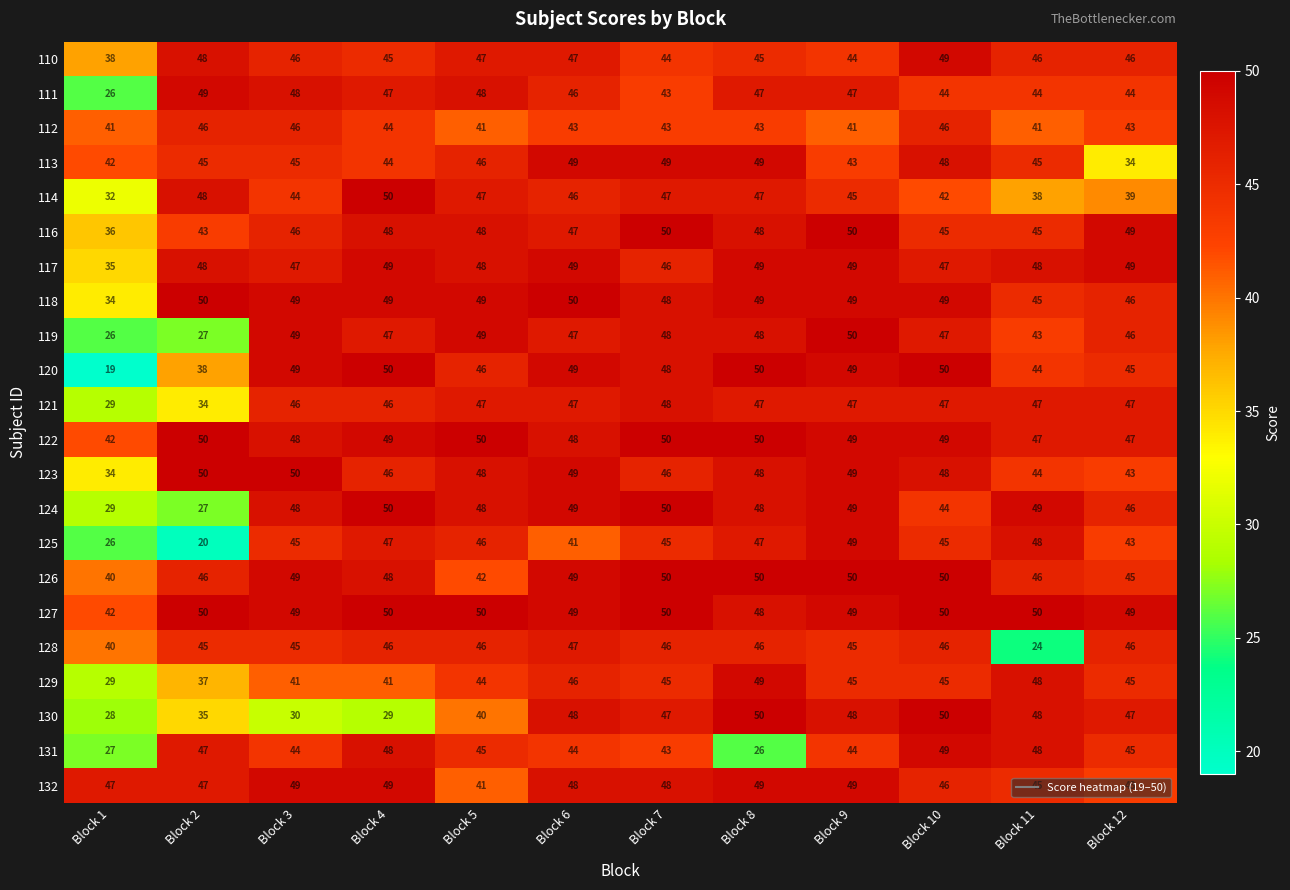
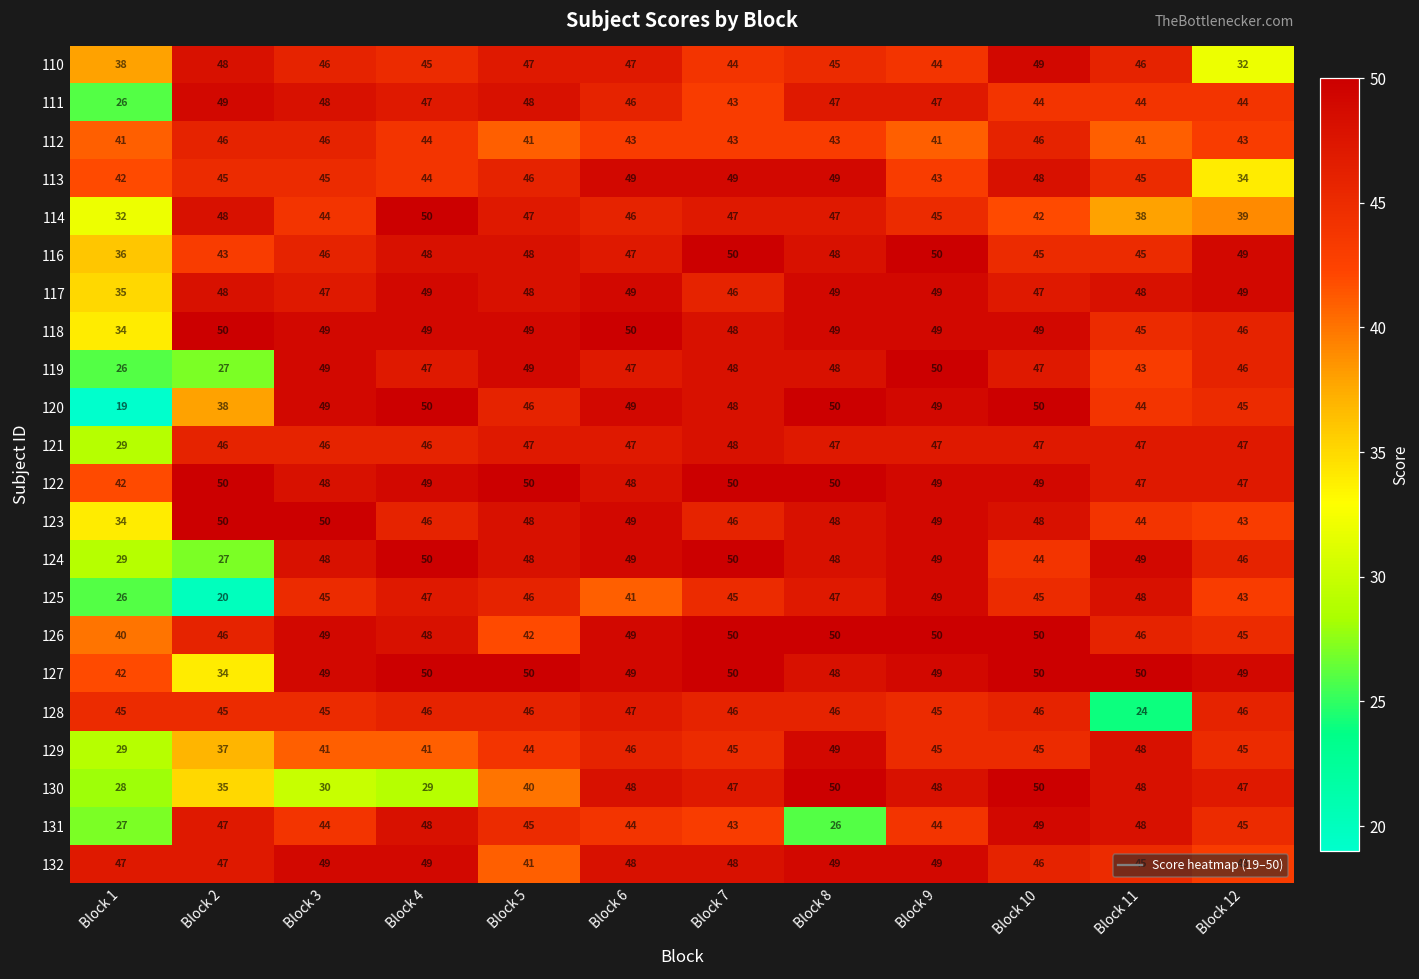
  {
    "110": {
      "Block 1": 38,
      "Block 2": 48,
      "Block 3": 46,
      "Block 4": 45,
      "Block 5": 47,
      "Block 6": 47,
      "Block 7": 44,
      "Block 8": 45,
      "Block 9": 44,
      "Block 10": 49,
      "Block 11": 46,
-     "Block 12": 46
+     "Block 12": 32
    },
    "121": {
      "Block 1": 29,
-     "Block 2": 34,
+     "Block 2": 46,
      "Block 3": 46,
      "Block 4": 46,
      "Block 5": 47,
      "Block 6": 47,
      "Block 7": 48,
      "Block 8": 47,
      "Block 9": 47,
      "Block 10": 47,
      "Block 11": 47,
      "Block 12": 47
    },
    "127": {
      "Block 1": 42,
-     "Block 2": 50,
+     "Block 2": 34,
      "Block 3": 49,
      "Block 4": 50,
      "Block 5": 50,
      "Block 6": 49,
      "Block 7": 50,
      "Block 8": 48,
      "Block 9": 49,
      "Block 10": 50,
      "Block 11": 50,
      "Block 12": 49
    },
    "128": {
-     "Block 1": 40,
+     "Block 1": 45,
      "Block 2": 45,
      "Block 3": 45,
      "Block 4": 46,
      "Block 5": 46,
      "Block 6": 47,
      "Block 7": 46,
      "Block 8": 46,
      "Block 9": 45,
      "Block 10": 46,
      "Block 11": 24,
      "Block 12": 46
    }
  }
